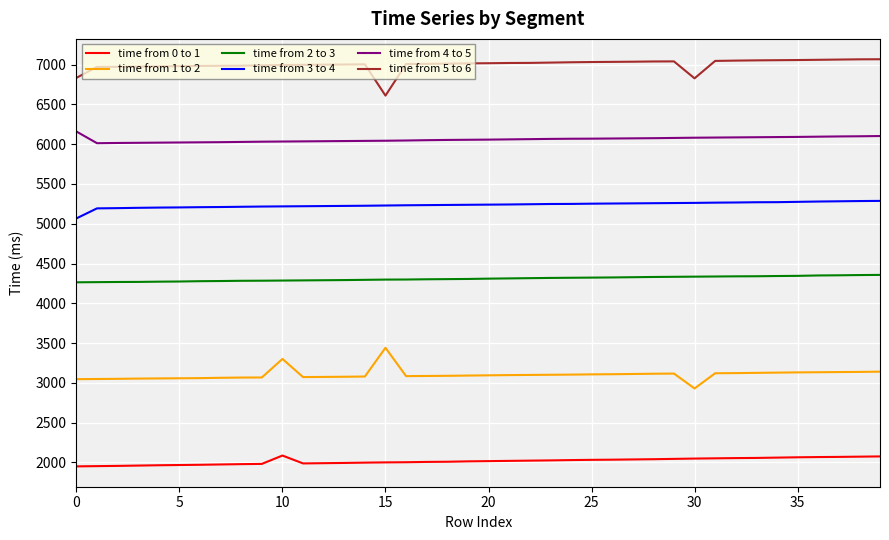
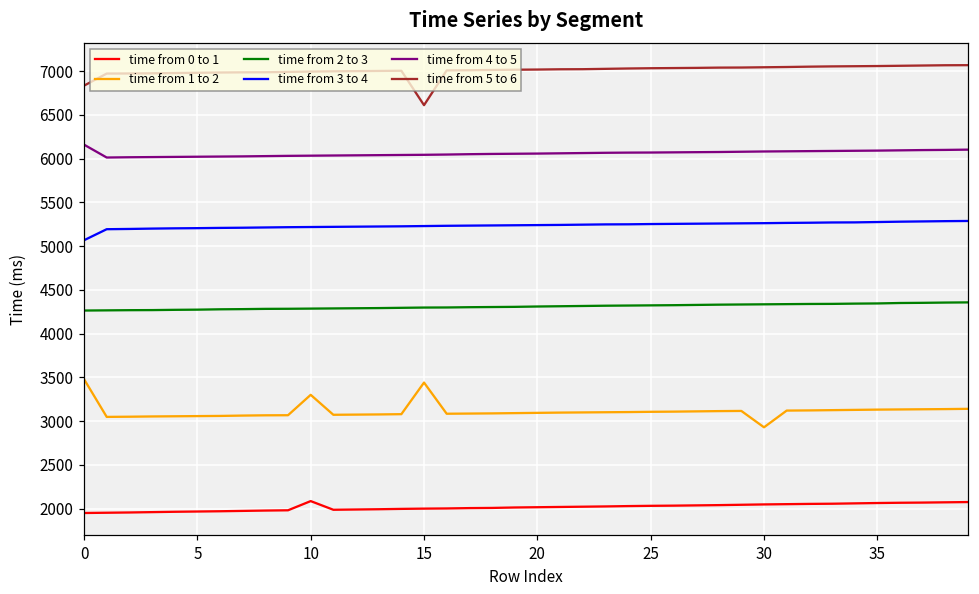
  {
    "time from 0 to 1": {
      "0": 2000,
      "5": 2000,
      "10": 2100,
      "15": 2000,
      "20": 2000,
      "25": 2000,
      "30": 2000,
      "35": 2100
    },
    "time from 1 to 2": {
-     "0": 3000,
+     "0": 3500,
      "5": 3100,
      "10": 3300,
      "15": 3400,
      "20": 3100,
      "25": 3100,
      "30": 2900,
      "35": 3100
    },
    "time from 2 to 3": {
      "0": 4300,
      "5": 4300,
      "10": 4300,
      "15": 4300,
      "20": 4300,
      "25": 4300,
      "30": 4300,
      "35": 4300
    },
    "time from 3 to 4": {
      "0": 5100,
      "5": 5200,
      "10": 5200,
      "15": 5200,
      "20": 5200,
      "25": 5300,
      "30": 5300,
      "35": 5300
    },
    "time from 4 to 5": {
      "0": 6200,
      "5": 6000,
      "10": 6000,
      "15": 6000,
      "20": 6100,
      "25": 6100,
      "30": 6100,
      "35": 6100
    },
    "time from 5 to 6": {
      "0": 6800,
      "15": 6600,
      "20": 7000,
      "25": 7000,
-     "30": 6800,
+     "30": 7000,
      "35": 7100
    }
  }
